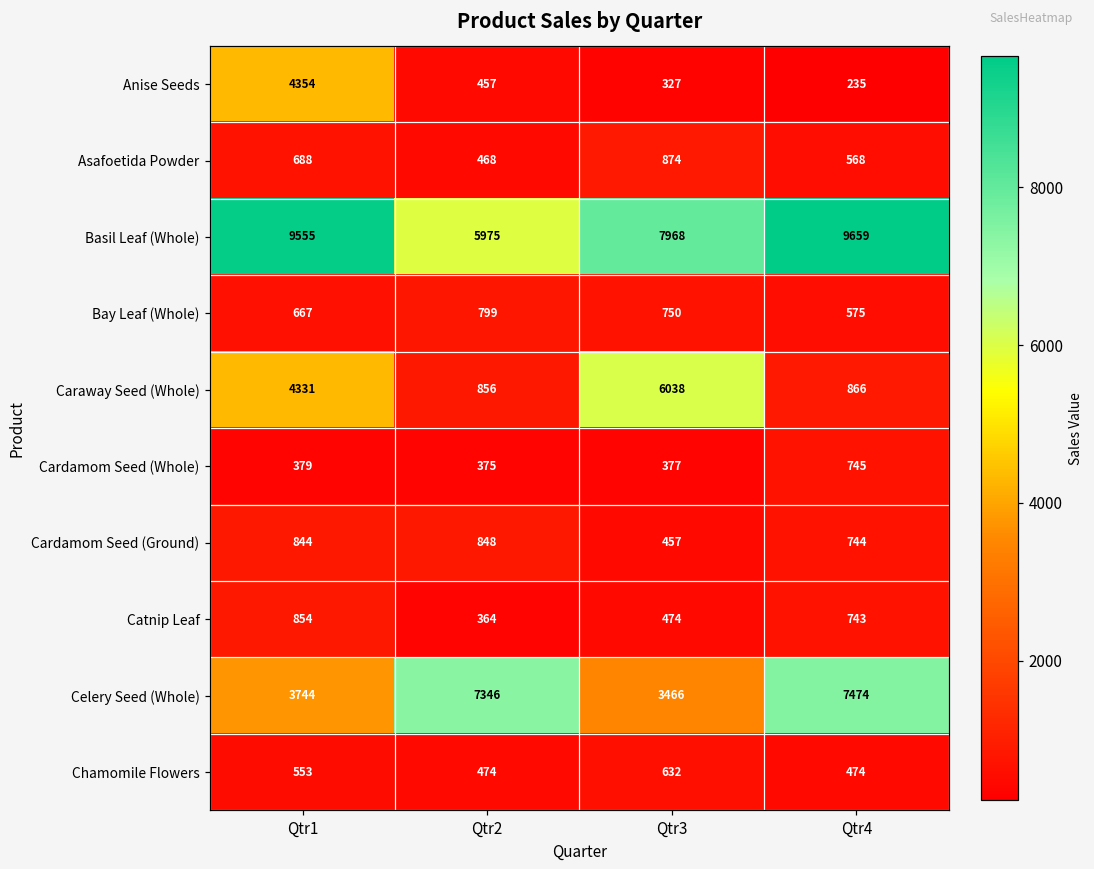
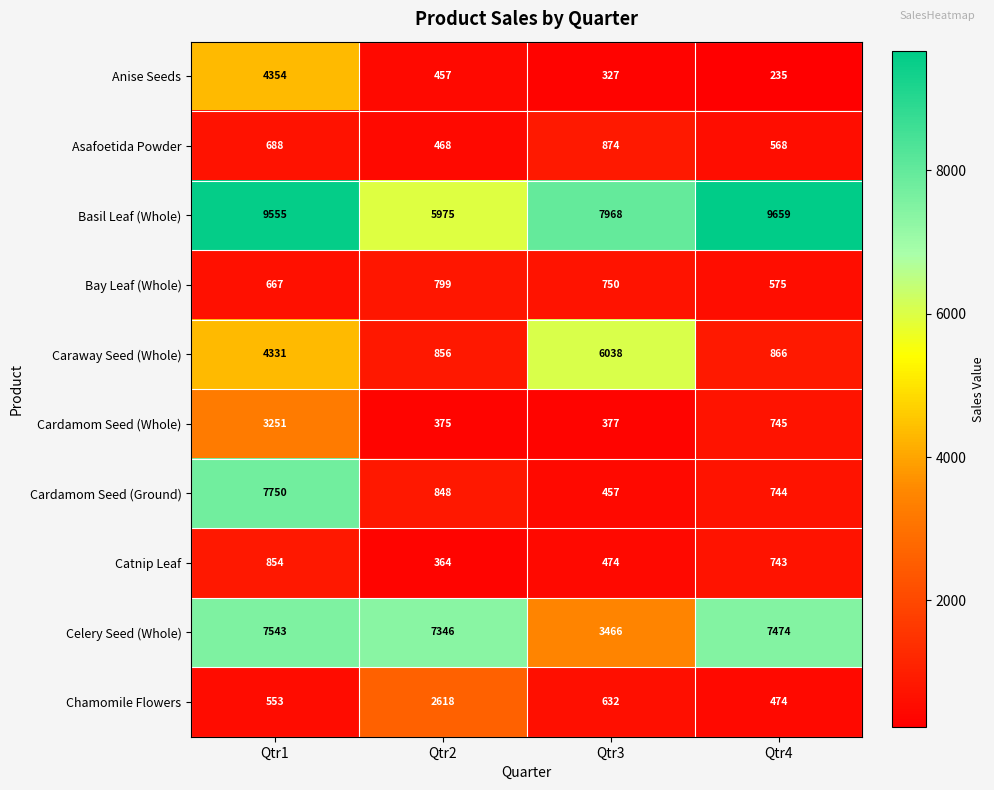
  {
    "Anise Seeds": {
      "Qtr1": 4354,
      "Qtr2": 457,
      "Qtr3": 327,
      "Qtr4": 235
    },
    "Asafoetida Powder": {
      "Qtr1": 688,
      "Qtr2": 468,
      "Qtr3": 874,
      "Qtr4": 568
    },
    "Basil Leaf (Whole)": {
      "Qtr1": 9555,
      "Qtr2": 5975,
      "Qtr3": 7968,
      "Qtr4": 9659
    },
    "Bay Leaf (Whole)": {
      "Qtr1": 667,
      "Qtr2": 799,
      "Qtr3": 750,
      "Qtr4": 575
    },
    "Caraway Seed (Whole)": {
      "Qtr1": 4331,
      "Qtr2": 856,
      "Qtr3": 6038,
      "Qtr4": 866
    },
    "Cardamom Seed (Whole)": {
-     "Qtr1": 379,
+     "Qtr1": 3251,
      "Qtr2": 375,
      "Qtr3": 377,
      "Qtr4": 745
    },
    "Cardamom Seed (Ground)": {
-     "Qtr1": 844,
+     "Qtr1": 7750,
      "Qtr2": 848,
      "Qtr3": 457,
      "Qtr4": 744
    },
    "Catnip Leaf": {
      "Qtr1": 854,
      "Qtr2": 364,
      "Qtr3": 474,
      "Qtr4": 743
    },
    "Celery Seed (Whole)": {
-     "Qtr1": 3744,
+     "Qtr1": 7543,
      "Qtr2": 7346,
      "Qtr3": 3466,
      "Qtr4": 7474
    },
    "Chamomile Flowers": {
      "Qtr1": 553,
-     "Qtr2": 474,
+     "Qtr2": 2618,
      "Qtr3": 632,
      "Qtr4": 474
    }
  }
